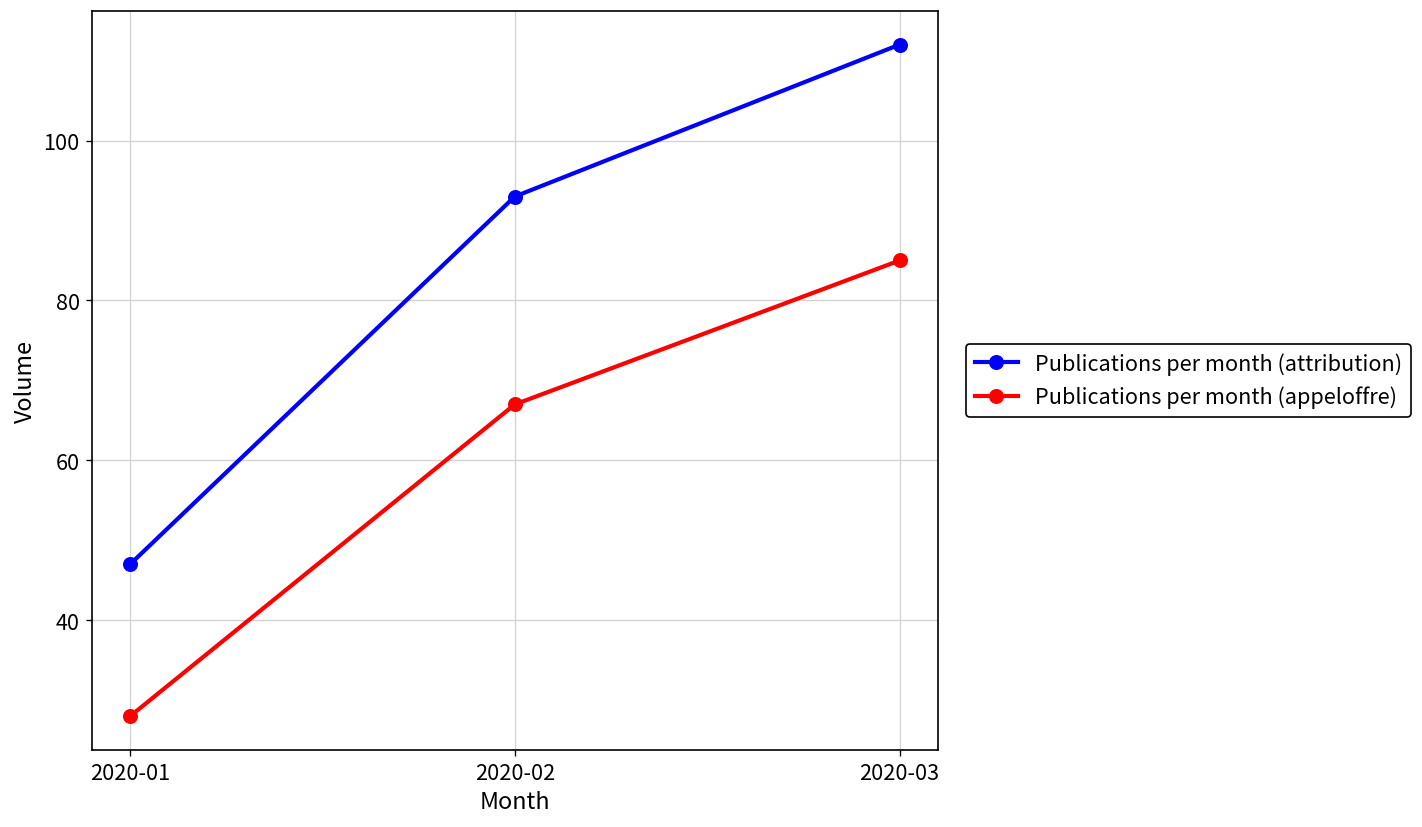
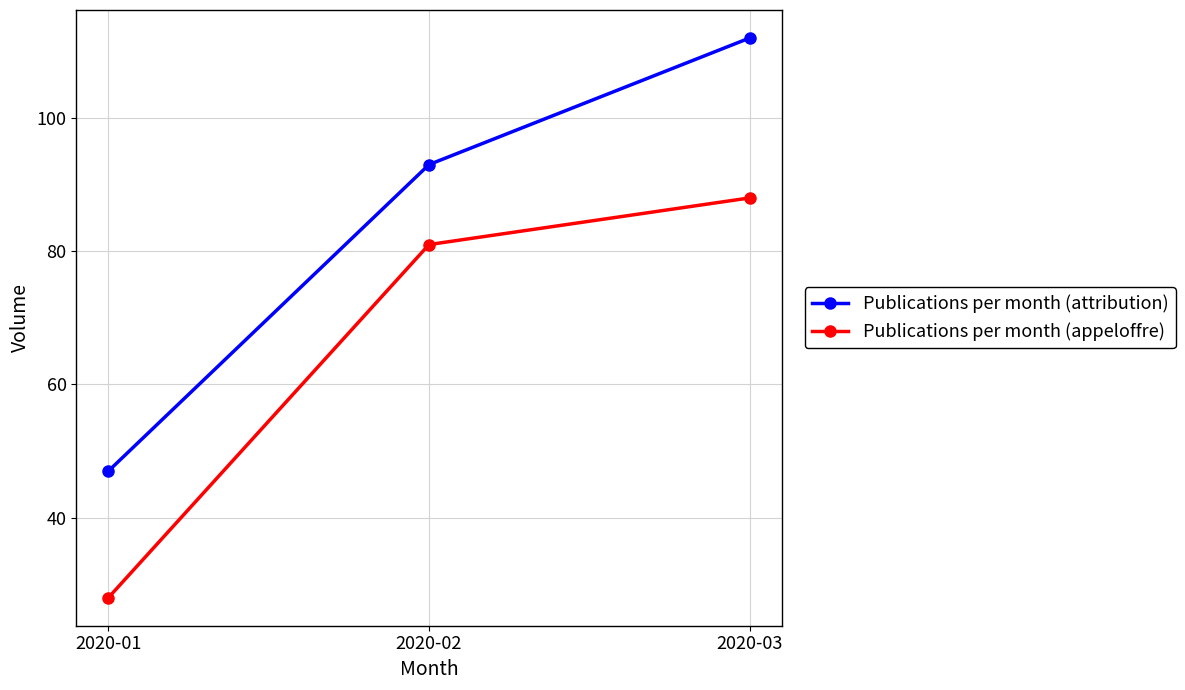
  {
    "Publications per month (attribution)": {
      "2020-01": 47,
      "2020-02": 93,
      "2020-03": 112
    },
    "Publications per month (appeloffre)": {
      "2020-01": 28,
-     "2020-02": 67,
-     "2020-03": 85
+     "2020-02": 81,
+     "2020-03": 88
    }
  }
